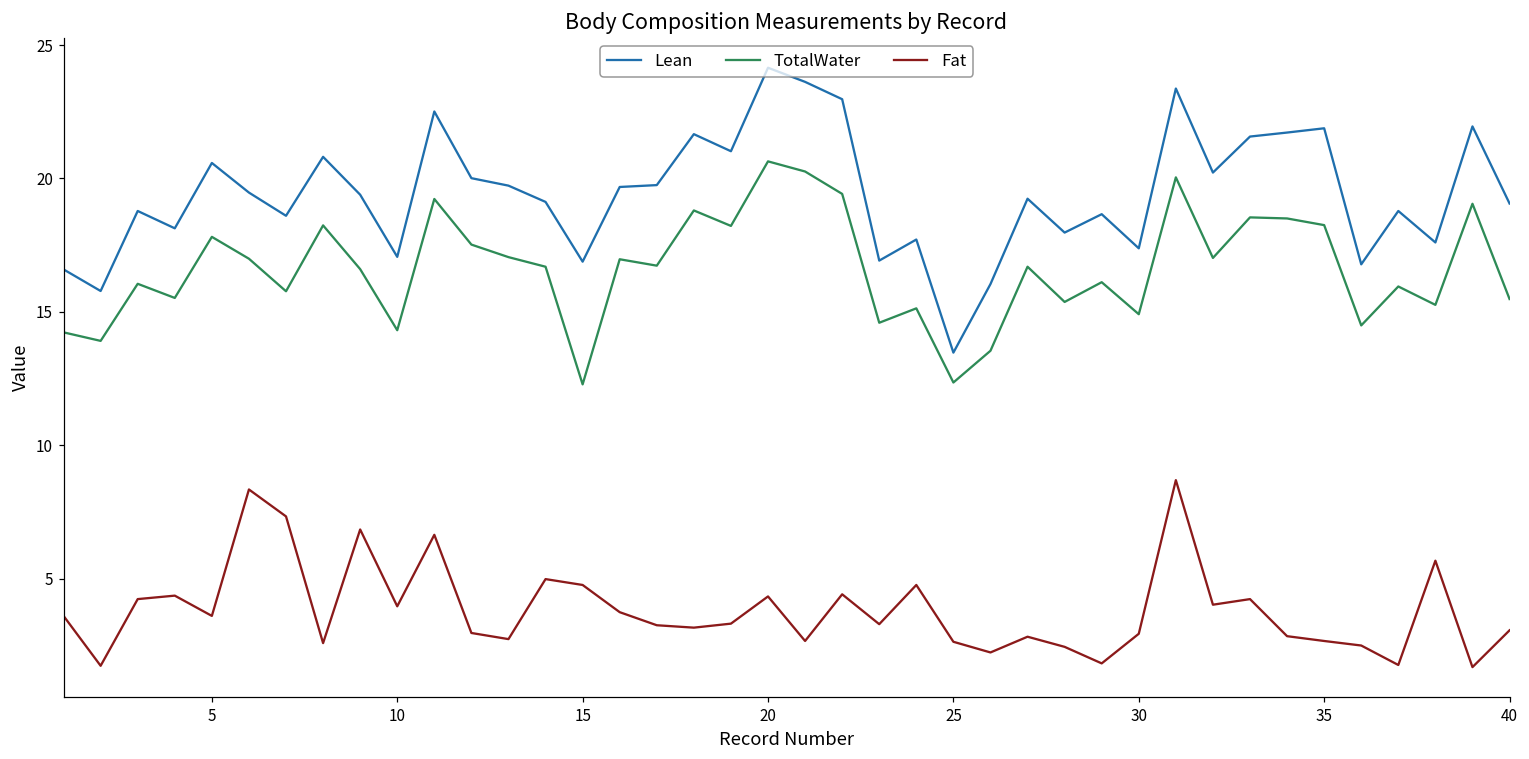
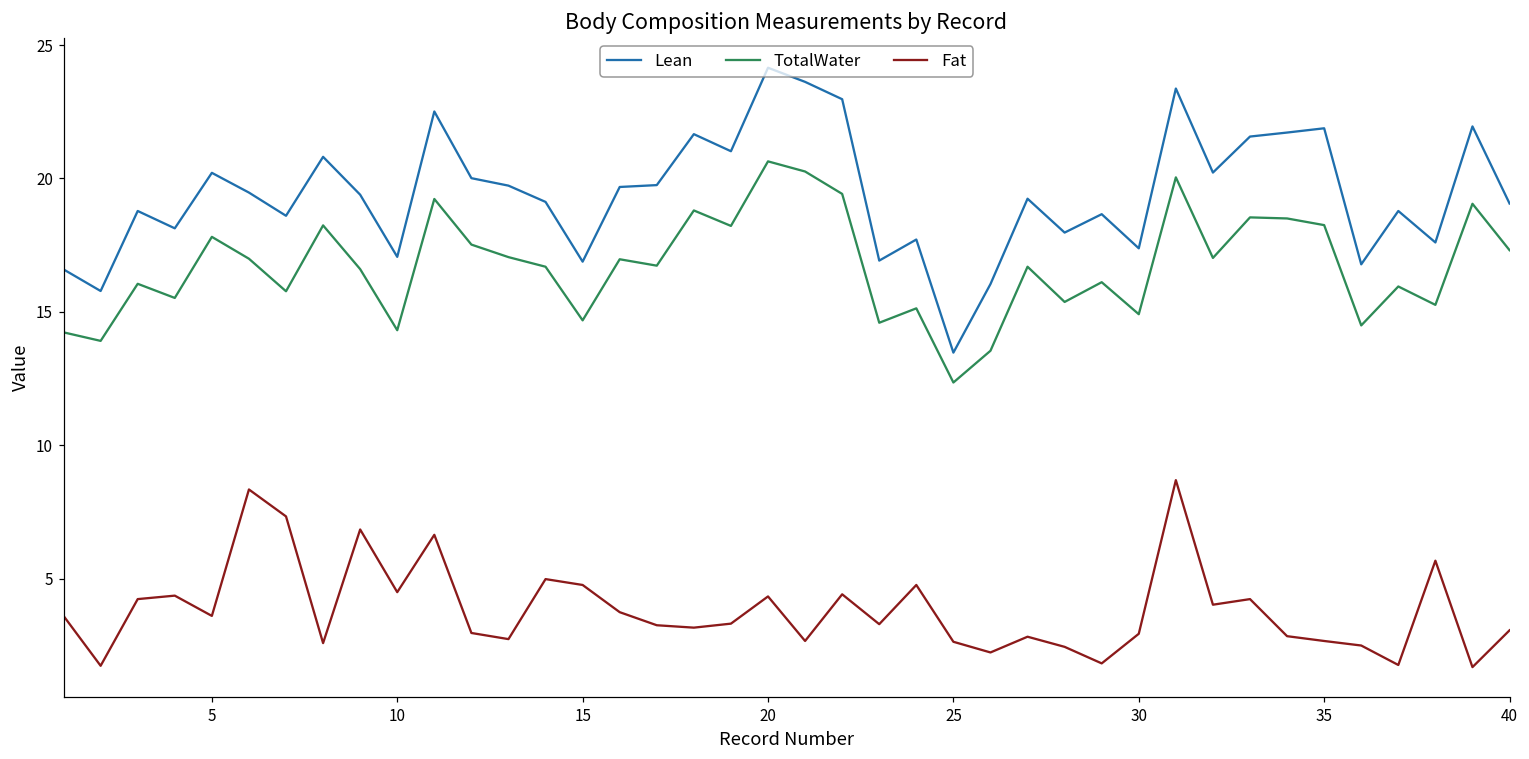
  {
    "Lean": {
-     "5": 20.6,
+     "5": 20.2,
      "10": 17.1,
      "15": 16.9,
      "25": 13.5,
      "30": 17.4,
      "35": 21.9,
      "40": 19.1
    },
    "TotalWater": {
      "5": 17.8,
      "10": 14.3,
-     "15": 12.3,
+     "15": 14.7,
      "20": 20.6,
      "25": 12.4,
      "30": 14.9,
      "35": 18.3,
-     "40": 15.5
+     "40": 17.3
    },
    "Fat": {
      "5": 3.6,
-     "10": 4.0,
+     "10": 4.5,
      "15": 4.8,
      "20": 4.3,
      "25": 2.6,
      "30": 2.9,
      "35": 2.7,
      "40": 3.1
    }
  }
